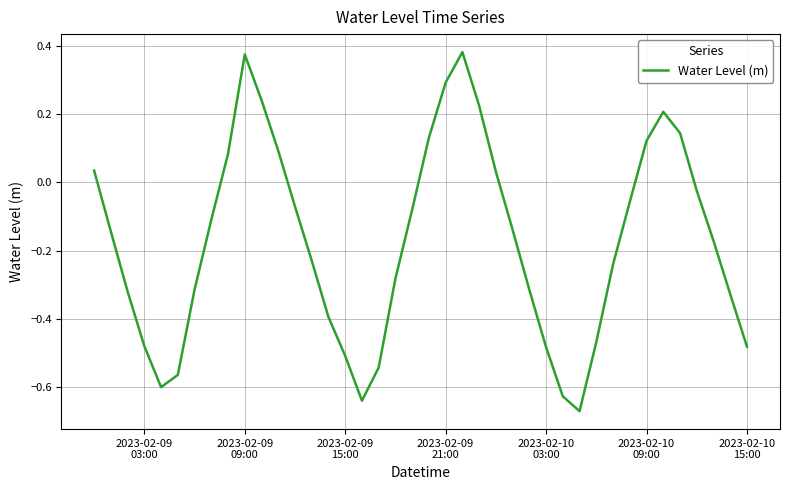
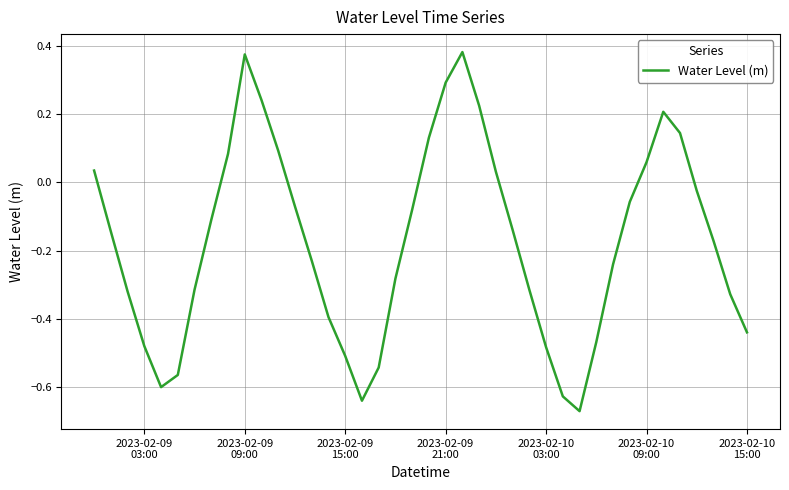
  {
    "2023-02-09 03:00": -0.48,
    "2023-02-09 09:00": 0.38,
    "2023-02-09 15:00": -0.51,
    "2023-02-09 21:00": 0.29,
    "2023-02-10 03:00": -0.48,
-   "2023-02-10 09:00": 0.12,
-   "2023-02-10 15:00": -0.48
+   "2023-02-10 09:00": 0.06,
+   "2023-02-10 15:00": -0.44
  }
